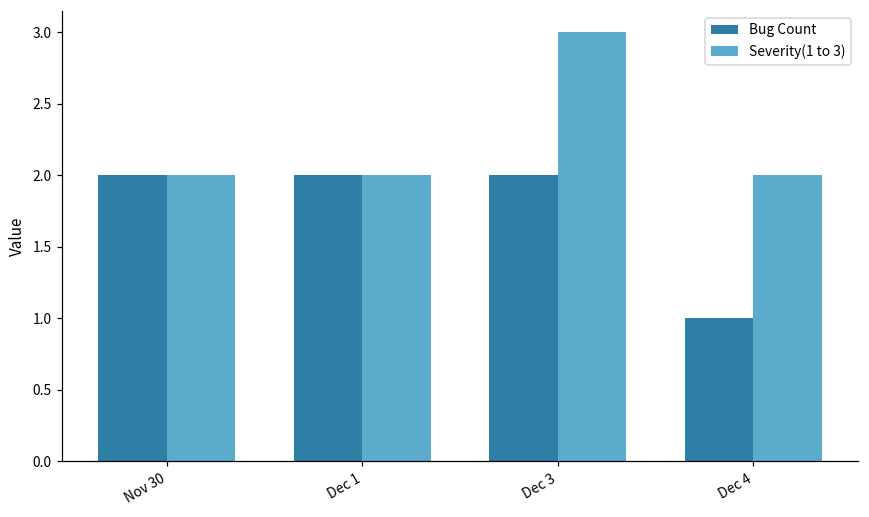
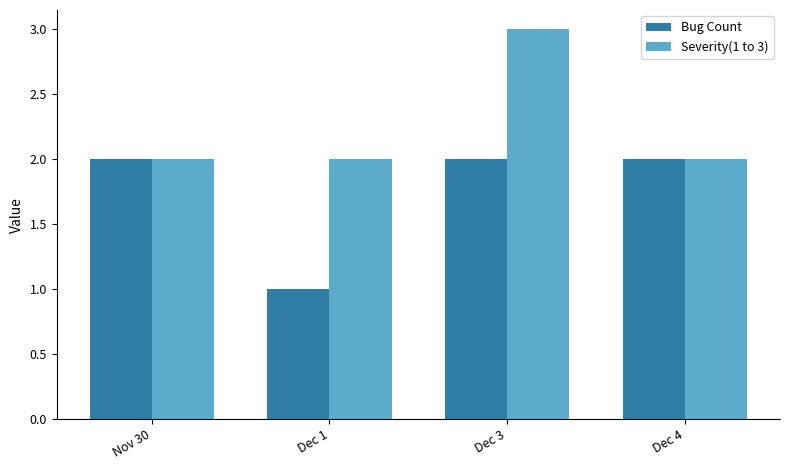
  {
    "Bug Count": {
      "Nov 30": 2,
-     "Dec 1": 2,
+     "Dec 1": 1,
      "Dec 3": 2,
-     "Dec 4": 1
+     "Dec 4": 2
    },
    "Severity(1 to 3)": {
      "Nov 30": 2,
      "Dec 1": 2,
      "Dec 3": 3,
      "Dec 4": 2
    }
  }
